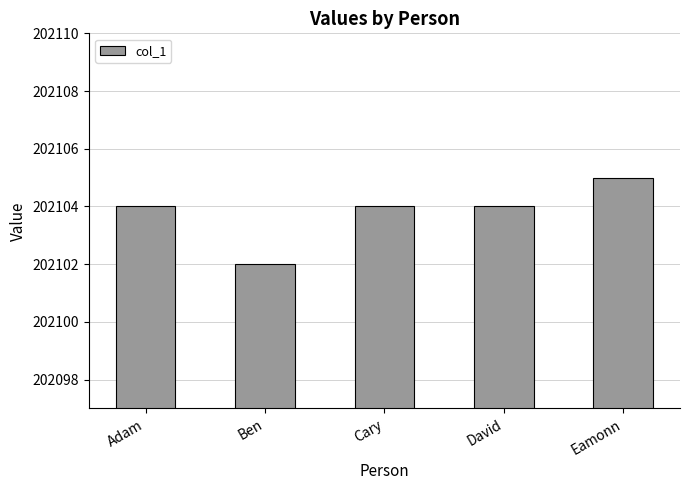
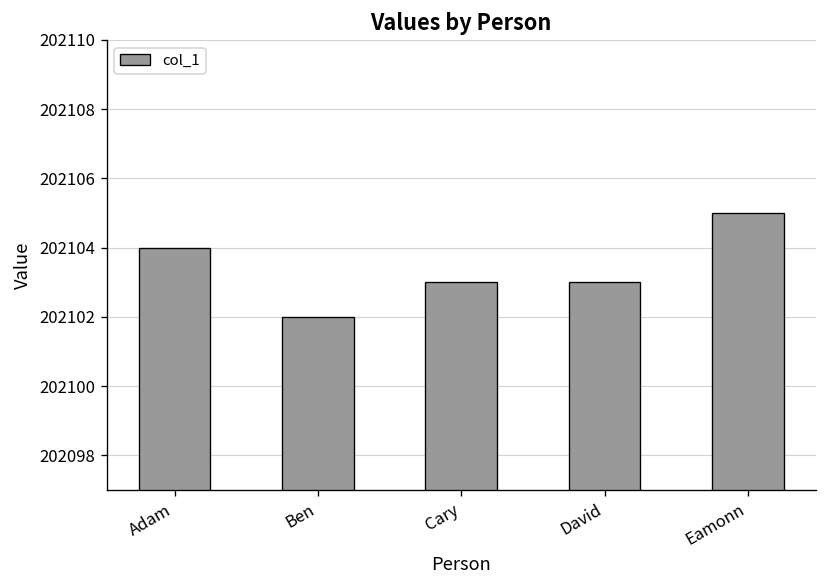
  {
    "Adam": 202104,
    "Ben": 202102,
-   "Cary": 202104,
-   "David": 202104,
+   "Cary": 202103,
+   "David": 202103,
    "Eamonn": 202105
  }
